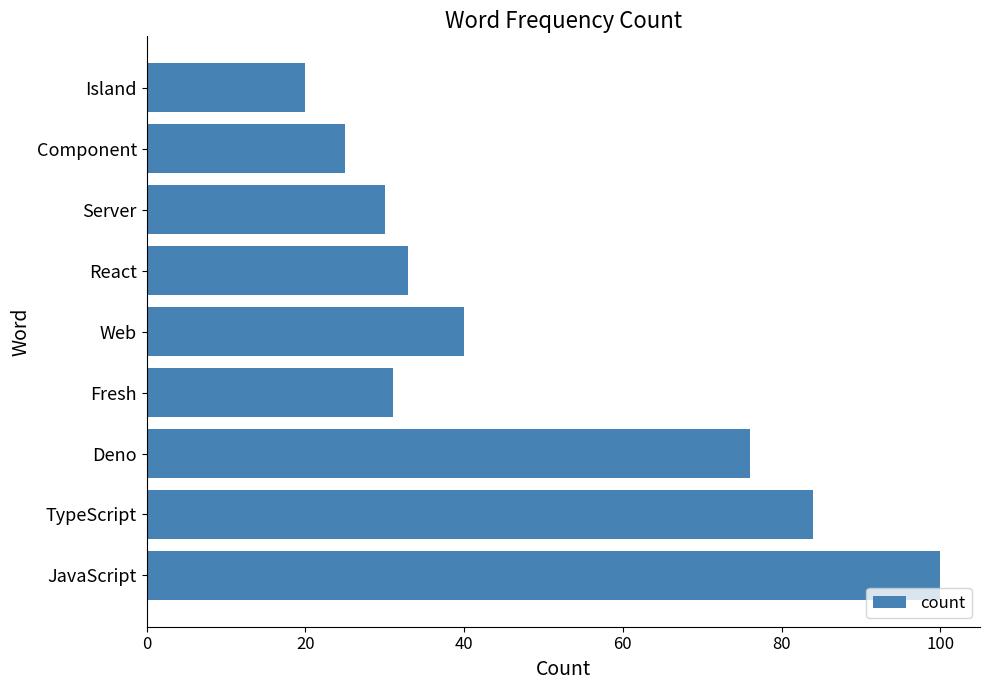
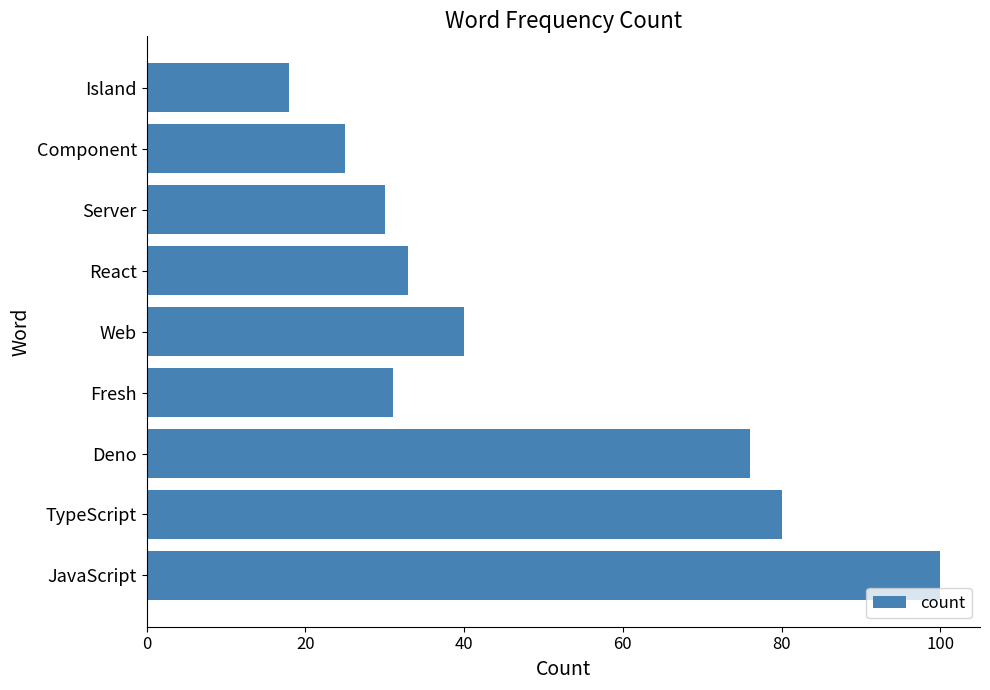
  {
-   "Island": 20,
+   "Island": 18,
    "Component": 25,
    "Server": 30,
    "React": 33,
    "Web": 40,
    "Fresh": 31,
    "Deno": 76,
-   "TypeScript": 84,
+   "TypeScript": 80,
    "JavaScript": 100
  }
